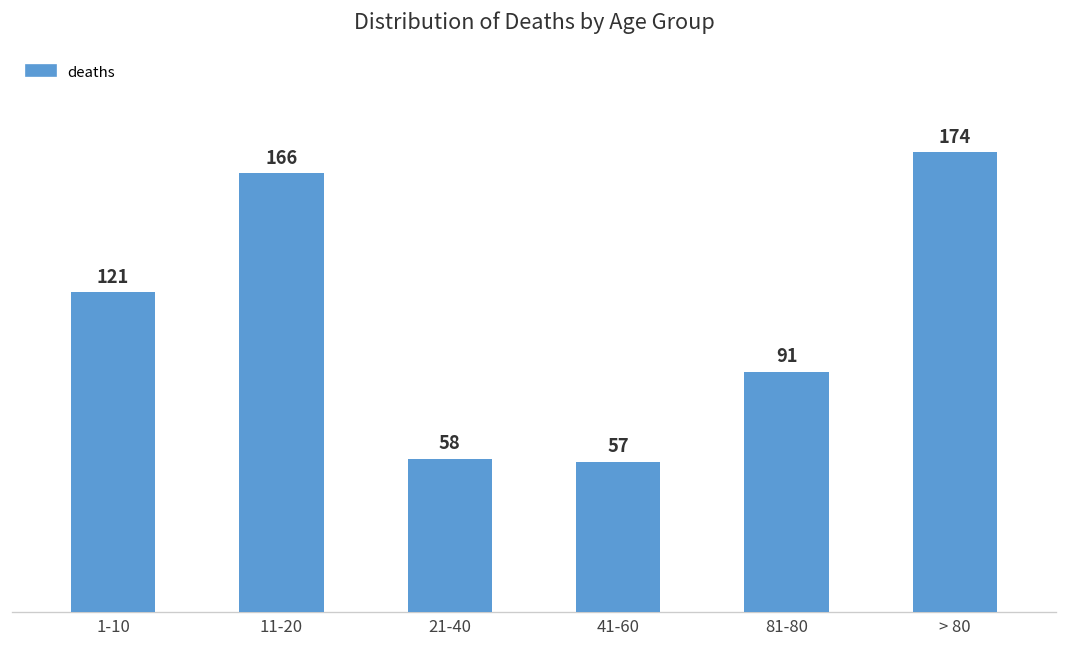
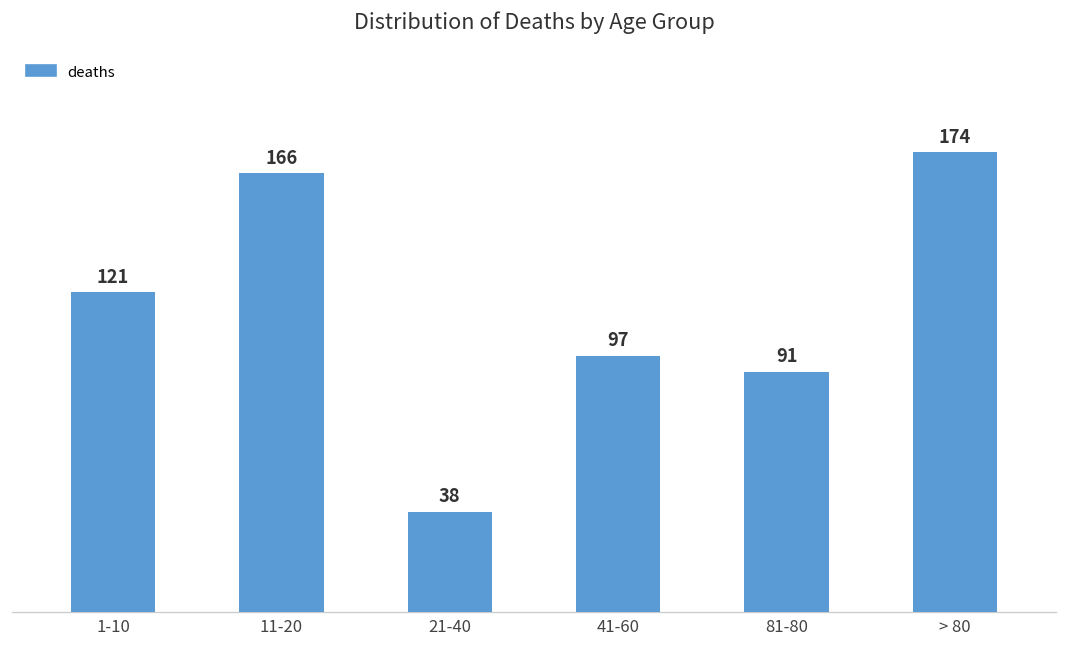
  {
    "1-10": 121,
    "11-20": 166,
-   "21-40": 58,
-   "41-60": 57,
+   "21-40": 38,
+   "41-60": 97,
    "81-80": 91,
    "> 80": 174
  }
